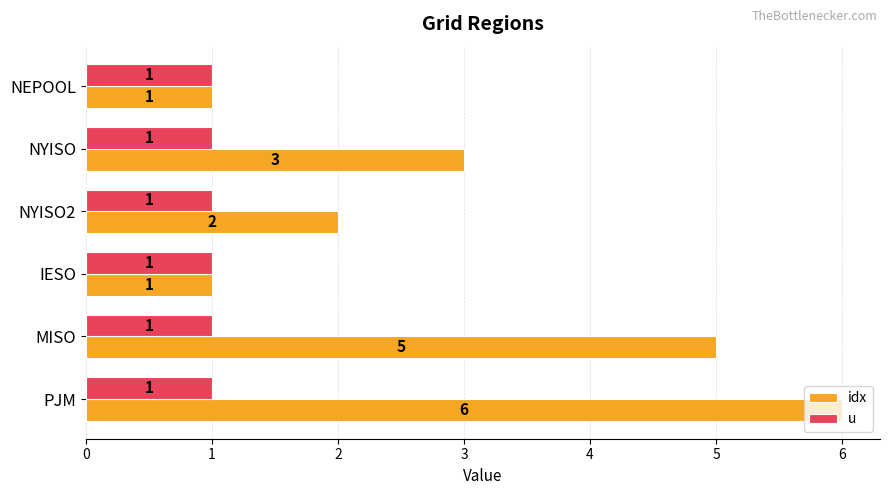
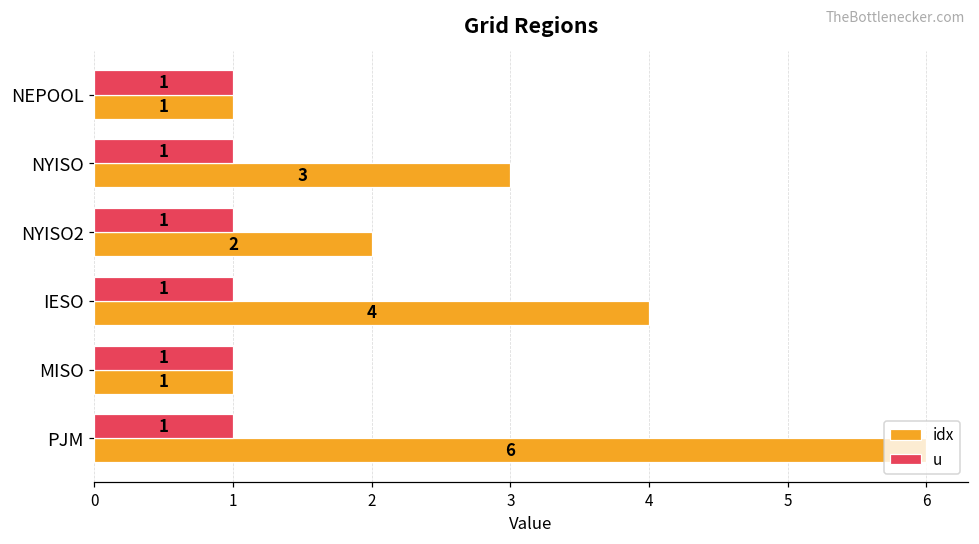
  {
    "idx": {
      "NEPOOL": 1,
      "NYISO": 3,
      "NYISO2": 2,
-     "IESO": 1,
-     "MISO": 5
+     "IESO": 4,
+     "MISO": 1
    },
    "u": {
      "NEPOOL": 1,
      "NYISO": 1,
      "NYISO2": 1,
      "IESO": 1,
      "MISO": 1,
      "PJM": 1
    }
  }
